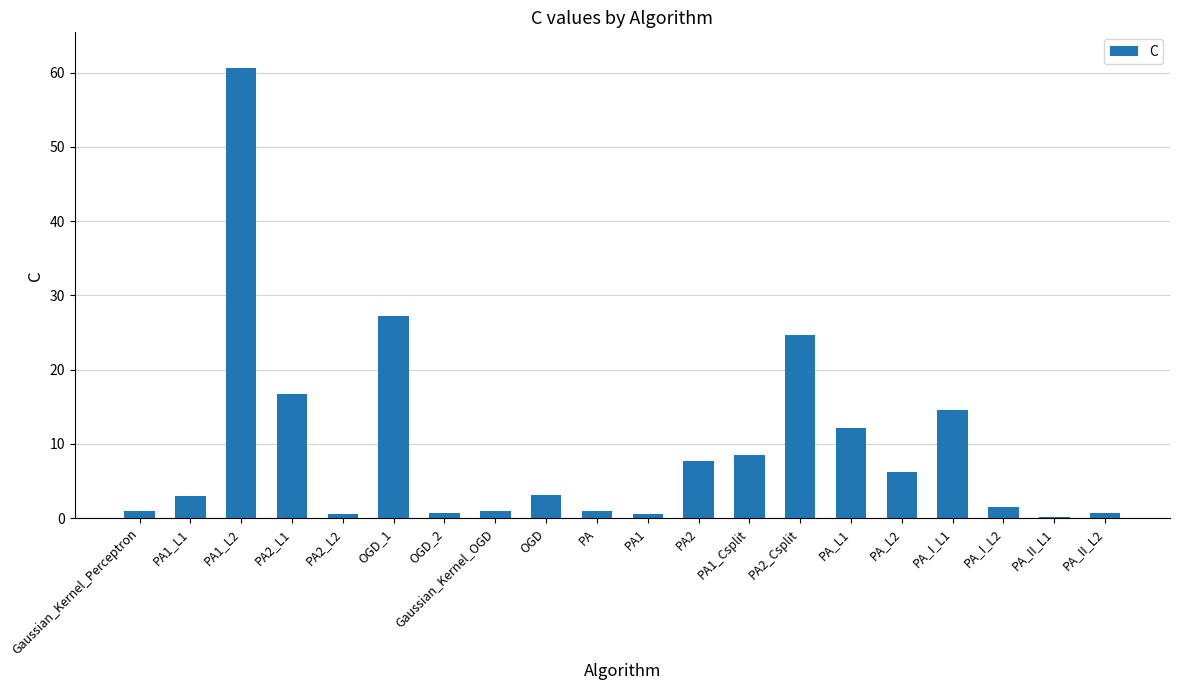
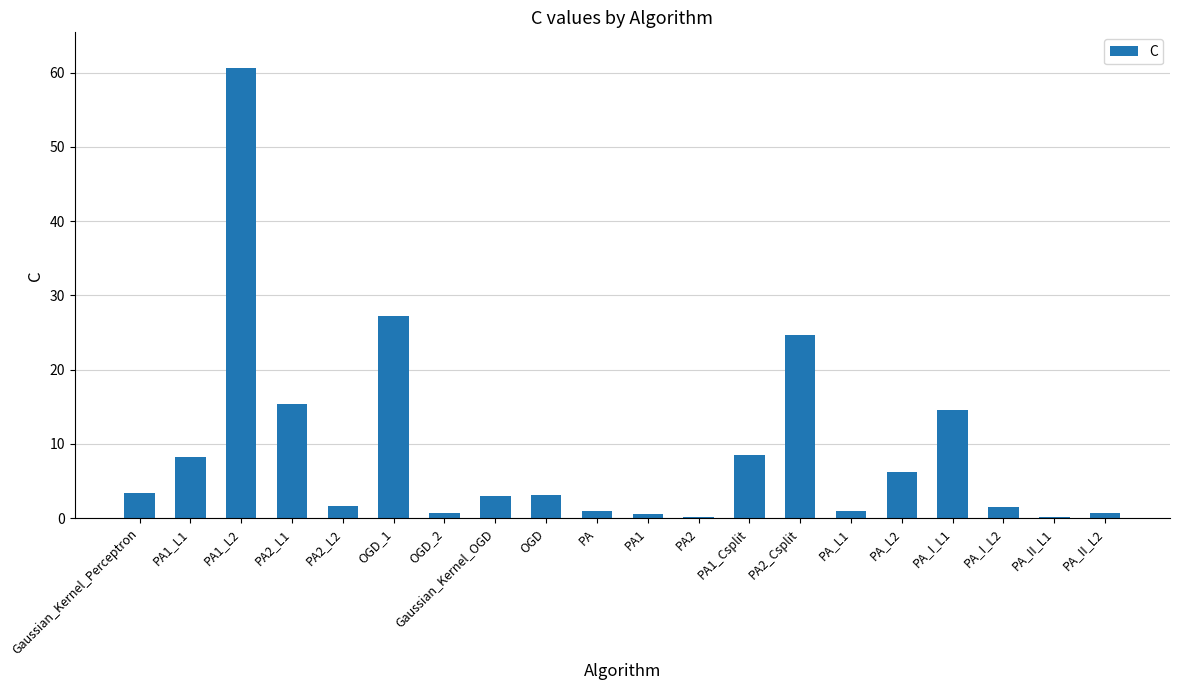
  {
-   "Gaussian_Kernel_Perceptron": 1,
-   "PA1_L1": 3,
+   "Gaussian_Kernel_Perceptron": 3,
+   "PA1_L1": 8,
    "PA1_L2": 61,
-   "PA2_L1": 17,
-   "PA2_L2": 1,
+   "PA2_L1": 15,
+   "PA2_L2": 2,
    "OGD_1": 27,
    "OGD_2": 1,
-   "Gaussian_Kernel_OGD": 1,
+   "Gaussian_Kernel_OGD": 3,
    "OGD": 3,
    "PA": 1,
    "PA1": 1,
-   "PA2": 8,
+   "PA2": 0,
    "PA1_Csplit": 8,
    "PA2_Csplit": 25,
-   "PA_L1": 12,
+   "PA_L1": 1,
    "PA_L2": 6,
    "PA_I_L1": 15,
    "PA_I_L2": 2,
    "PA_II_L2": 1
  }
